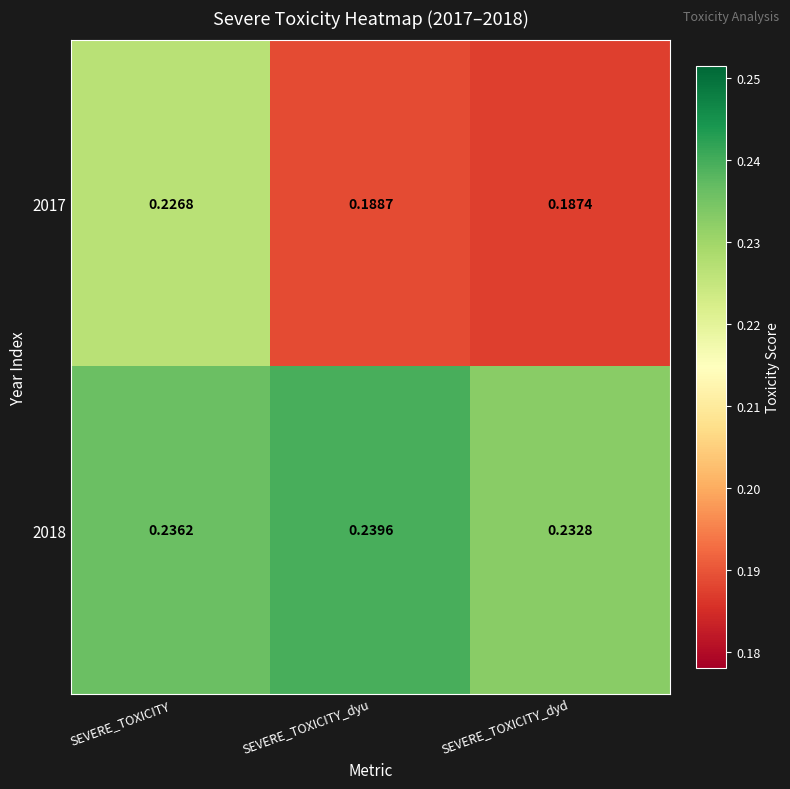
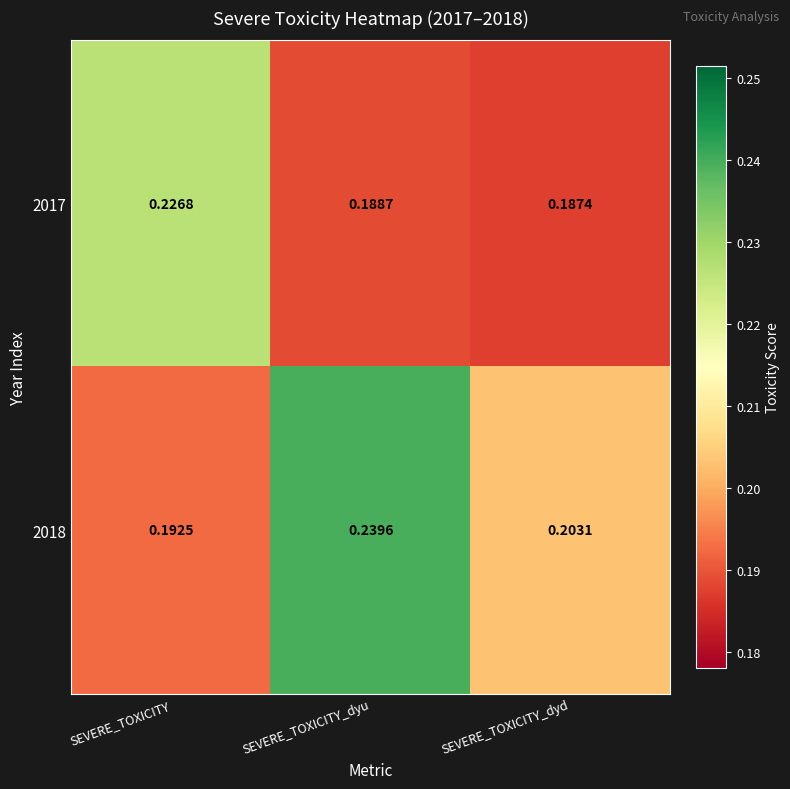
  {
    "2017": {
      "SEVERE_TOXICITY": 0.2268,
      "SEVERE_TOXICITY_dyu": 0.1887,
      "SEVERE_TOXICITY_dyd": 0.1874
    },
    "2018": {
-     "SEVERE_TOXICITY": 0.2362,
+     "SEVERE_TOXICITY": 0.1925,
      "SEVERE_TOXICITY_dyu": 0.2396,
-     "SEVERE_TOXICITY_dyd": 0.2328
+     "SEVERE_TOXICITY_dyd": 0.2031
    }
  }
